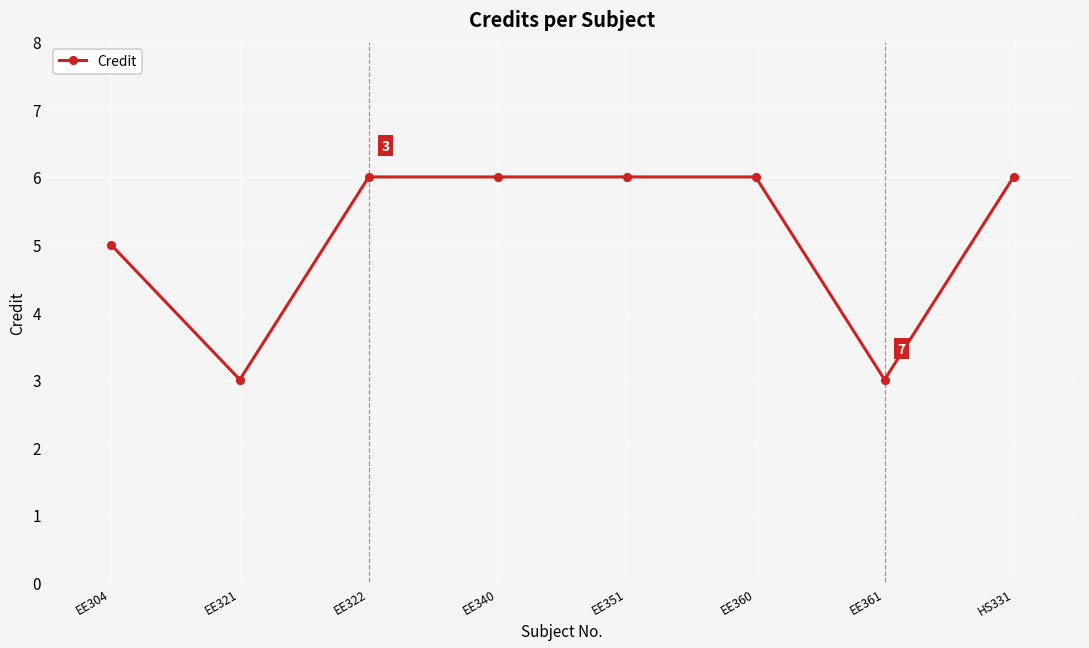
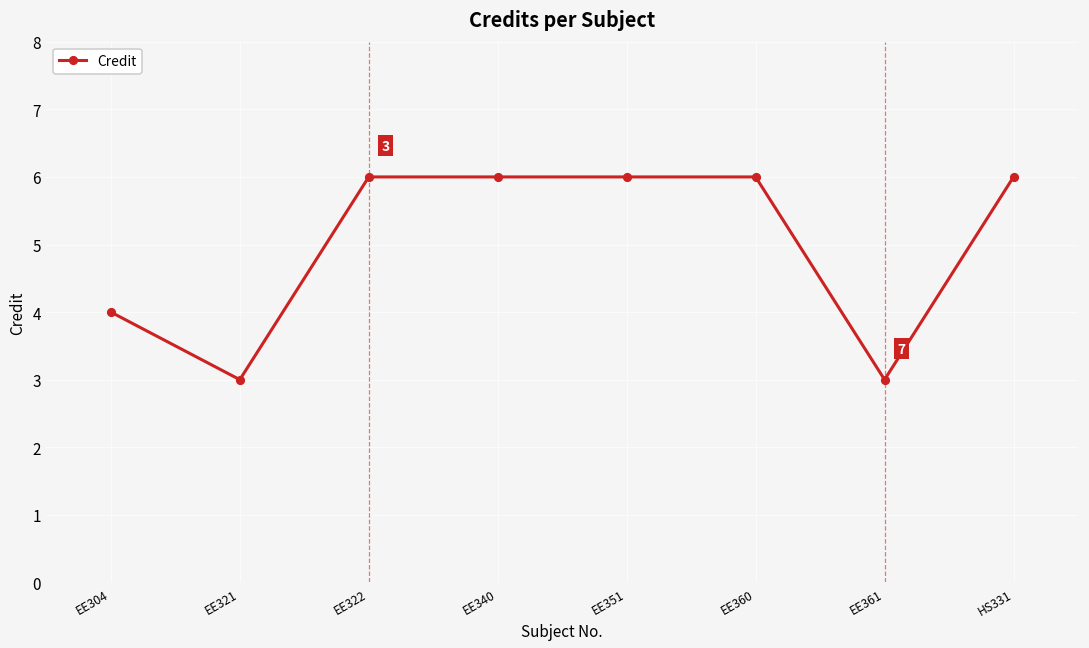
  {
-   "EE304": 5,
+   "EE304": 4,
    "EE321": 3,
    "EE340": 6,
    "EE351": 6,
    "EE360": 6,
    "HS331": 6
  }
